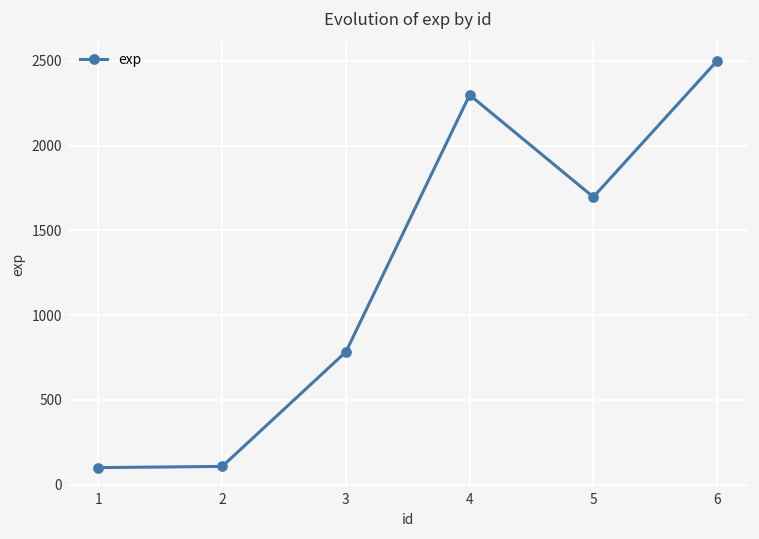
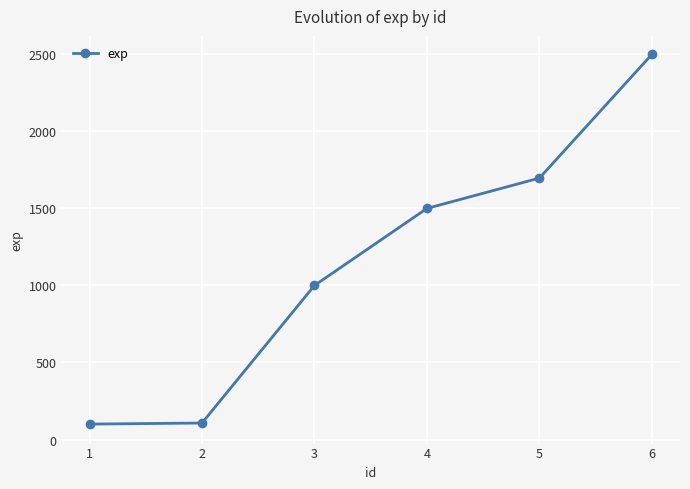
  {
    "1": 100,
    "2": 110,
-   "3": 780,
-   "4": 2300,
+   "3": 1000,
+   "4": 1500,
    "5": 1700,
    "6": 2500
  }
